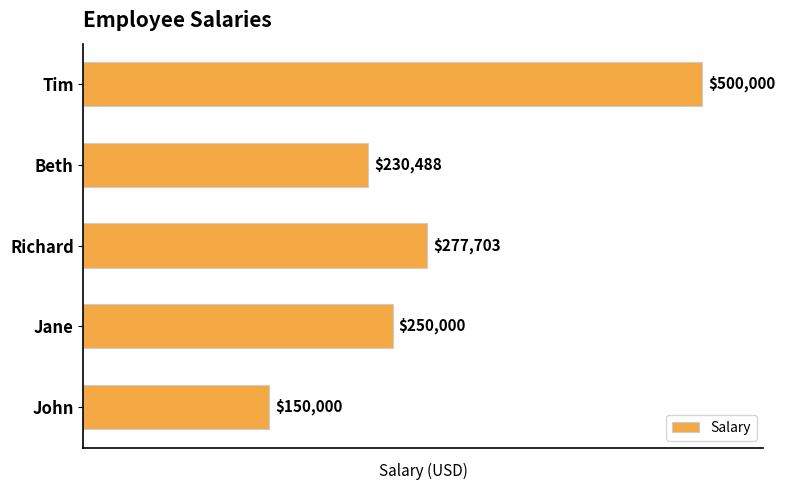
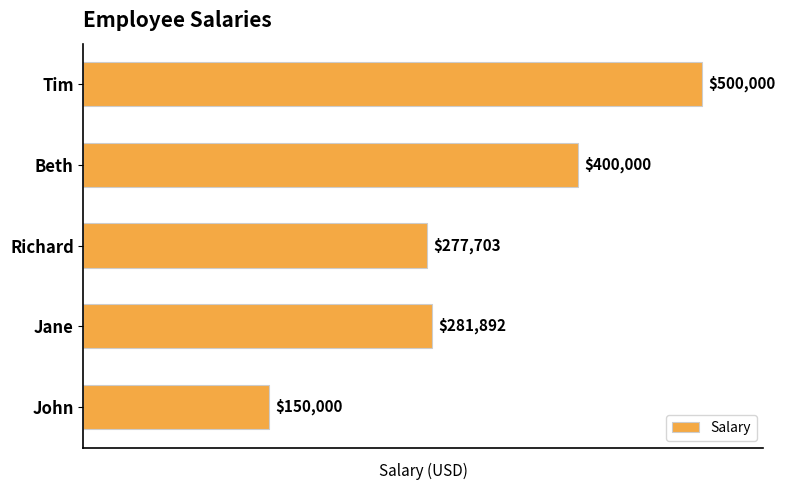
  {
    "Tim": "$500,000",
-   "Beth": "$230,488",
+   "Beth": "$400,000",
    "Richard": "$277,703",
-   "Jane": "$250,000",
+   "Jane": "$281,892",
    "John": "$150,000"
  }
